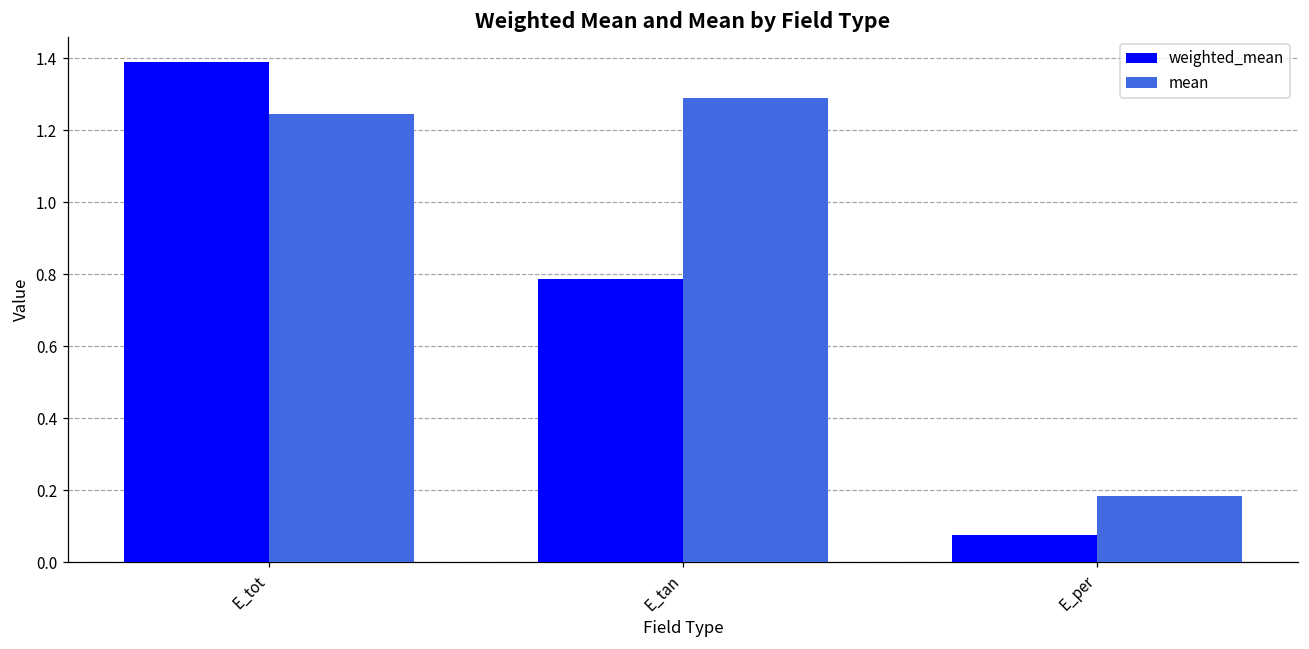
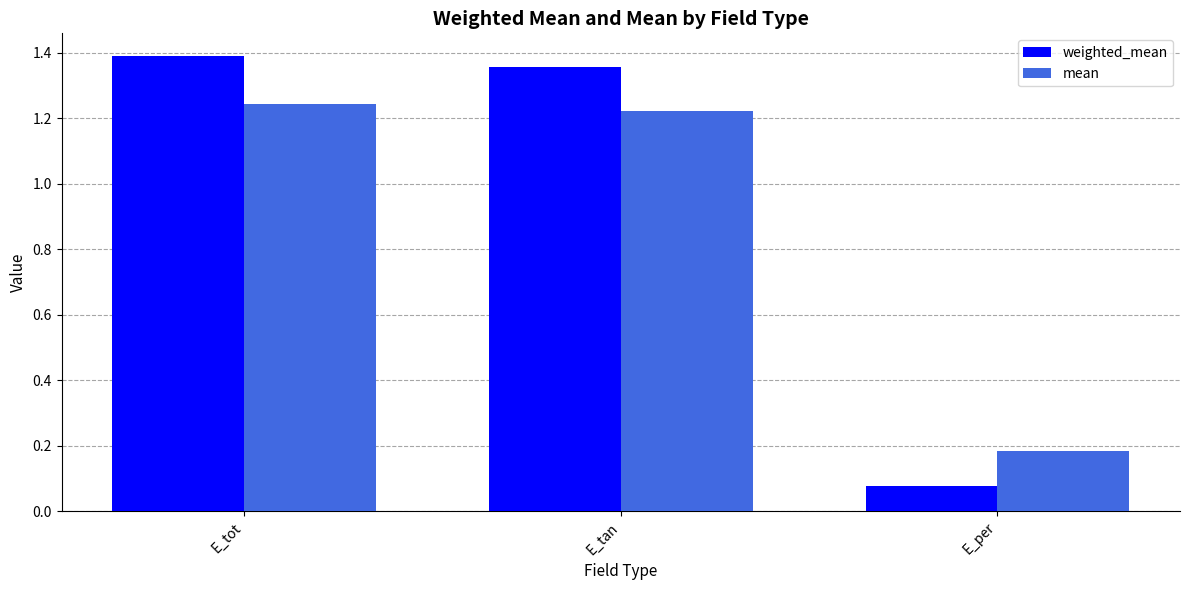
  {
    "weighted_mean": {
      "E_tot": 1.39,
-     "E_tan": 0.79,
+     "E_tan": 1.36,
      "E_per": 0.08
    },
    "mean": {
      "E_tot": 1.24,
-     "E_tan": 1.29,
+     "E_tan": 1.22,
      "E_per": 0.18
    }
  }
